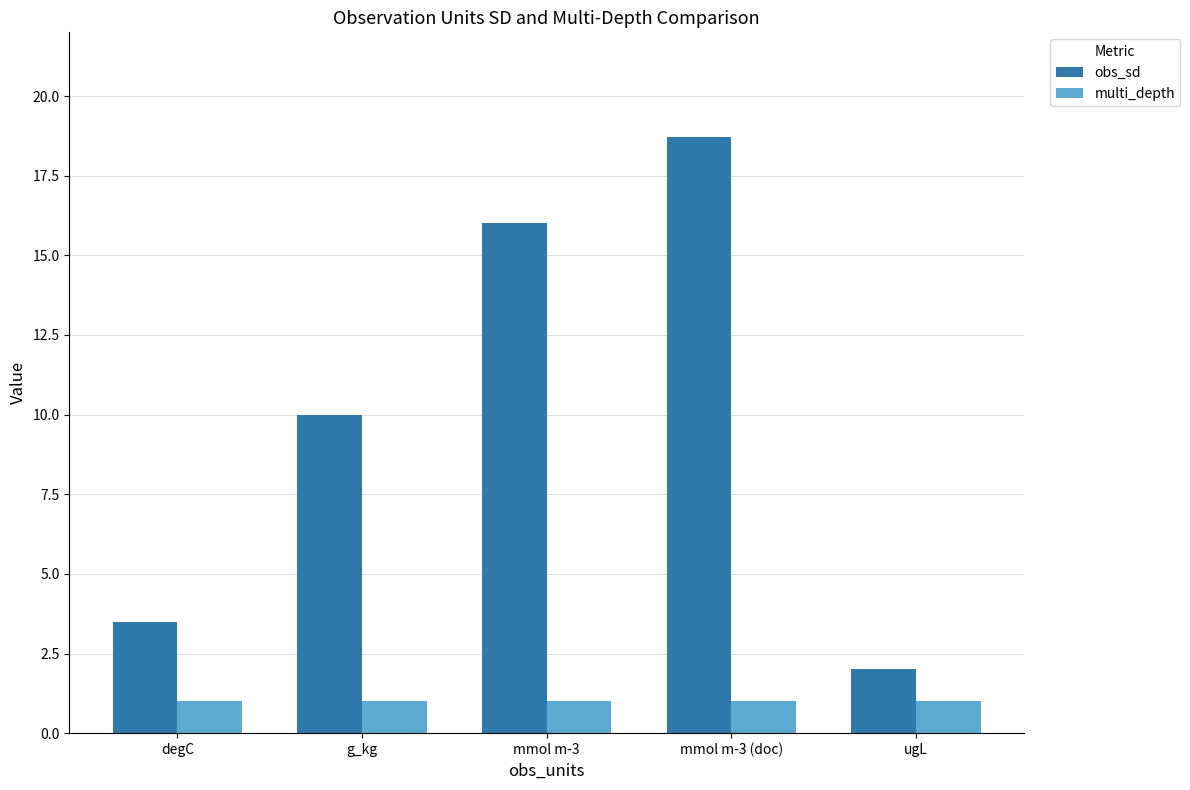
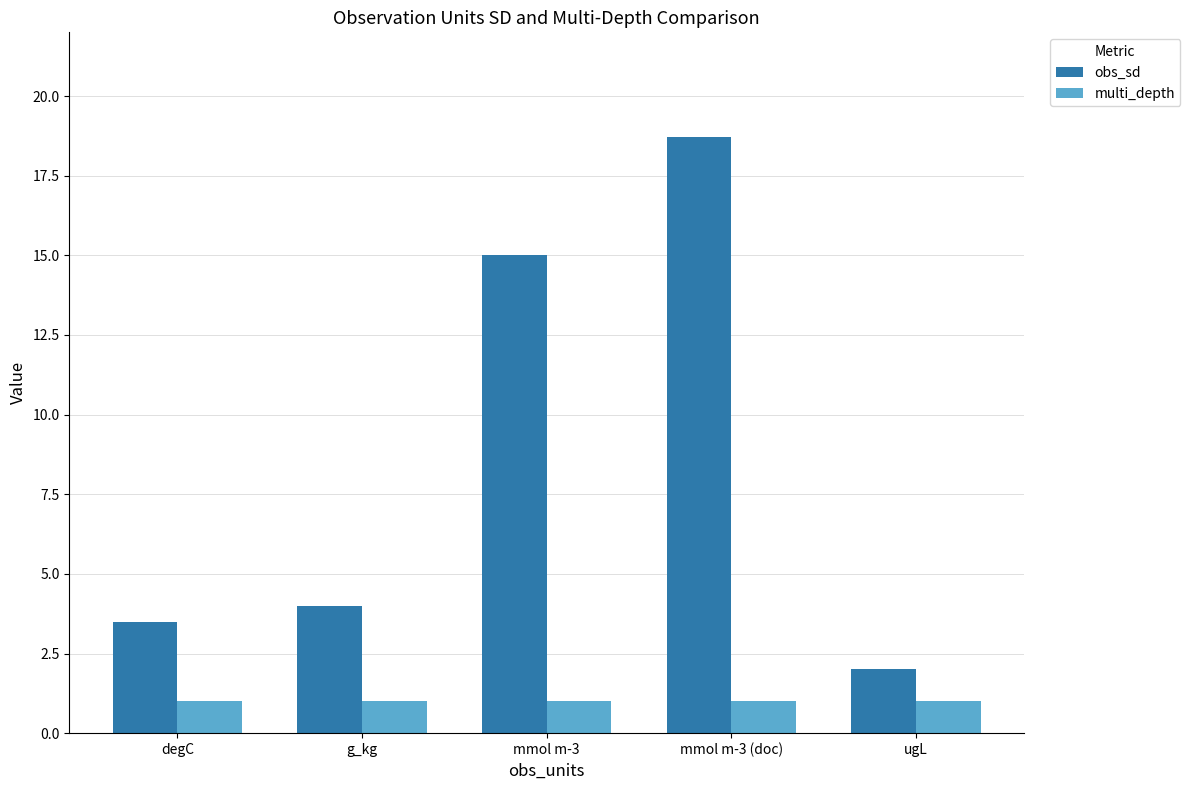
  {
    "obs_sd": {
      "degC": 3.5,
-     "g_kg": 10,
-     "mmol m-3": 16,
+     "g_kg": 4,
+     "mmol m-3": 15,
      "mmol m-3 (doc)": 18.7,
      "ugL": 2
    },
    "multi_depth": {
      "degC": 1,
      "g_kg": 1,
      "mmol m-3": 1,
      "mmol m-3 (doc)": 1,
      "ugL": 1
    }
  }
